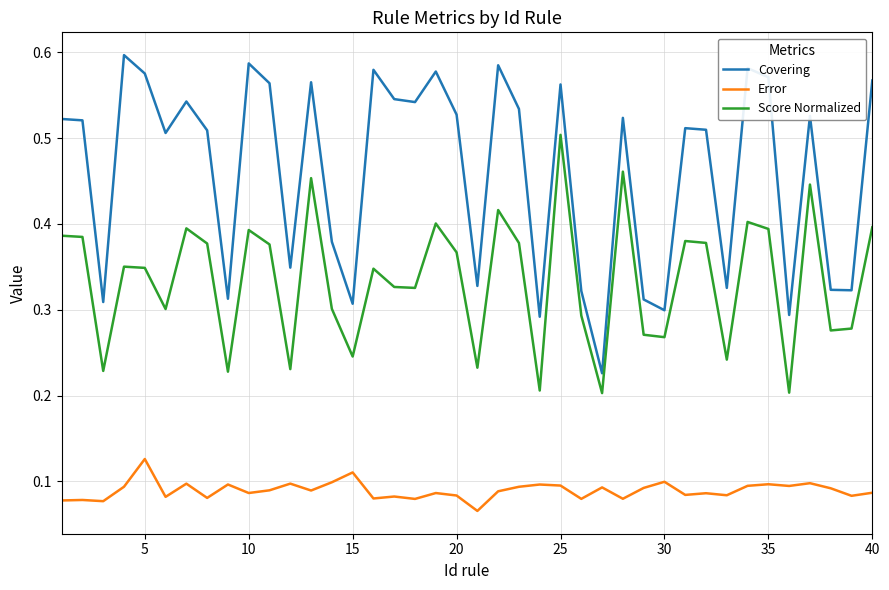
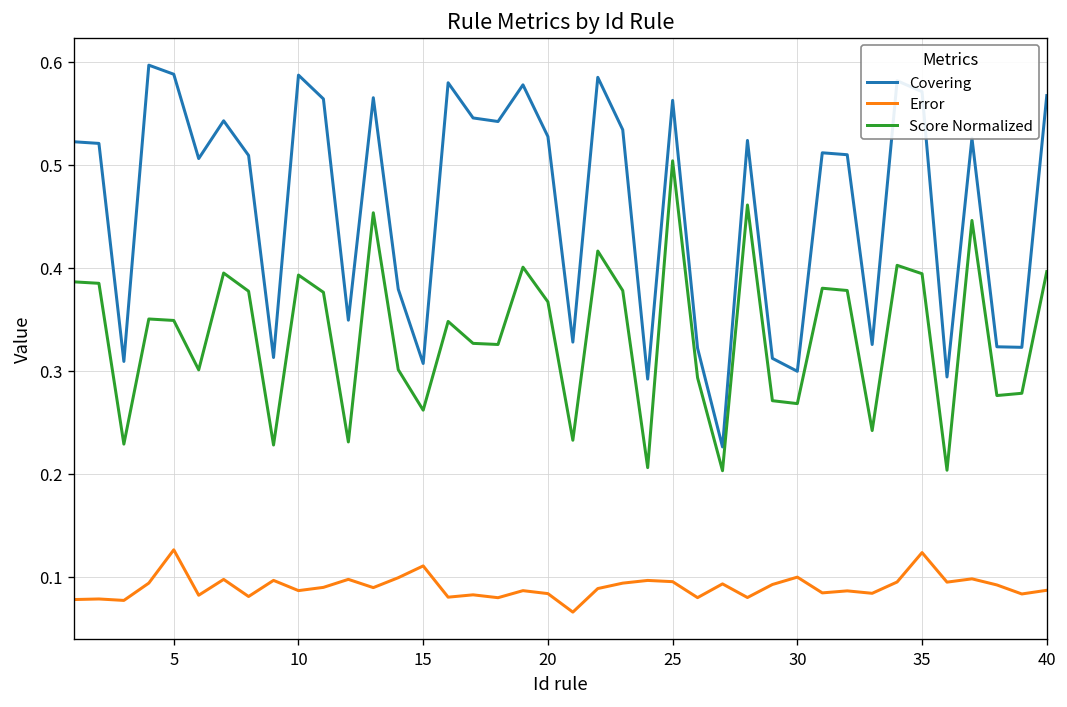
  {
    "Covering": {
-     "5": 0.58,
+     "5": 0.59,
      "10": 0.59,
      "15": 0.31,
      "20": 0.53,
      "25": 0.56,
      "30": 0.30,
      "40": 0.57
    },
    "Error": {
      "5": 0.13,
      "10": 0.09,
      "15": 0.11,
      "20": 0.08,
      "25": 0.10,
      "30": 0.10,
-     "35": 0.10,
+     "35": 0.12,
      "40": 0.09
    },
    "Score Normalized": {
      "5": 0.35,
      "10": 0.39,
-     "15": 0.25,
+     "15": 0.26,
      "20": 0.37,
      "25": 0.50,
      "30": 0.27,
      "35": 0.39,
      "40": 0.40
    }
  }
